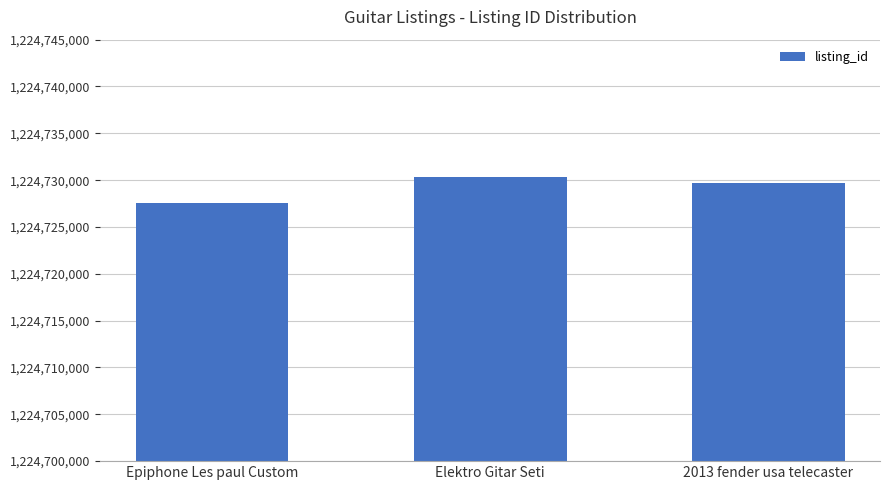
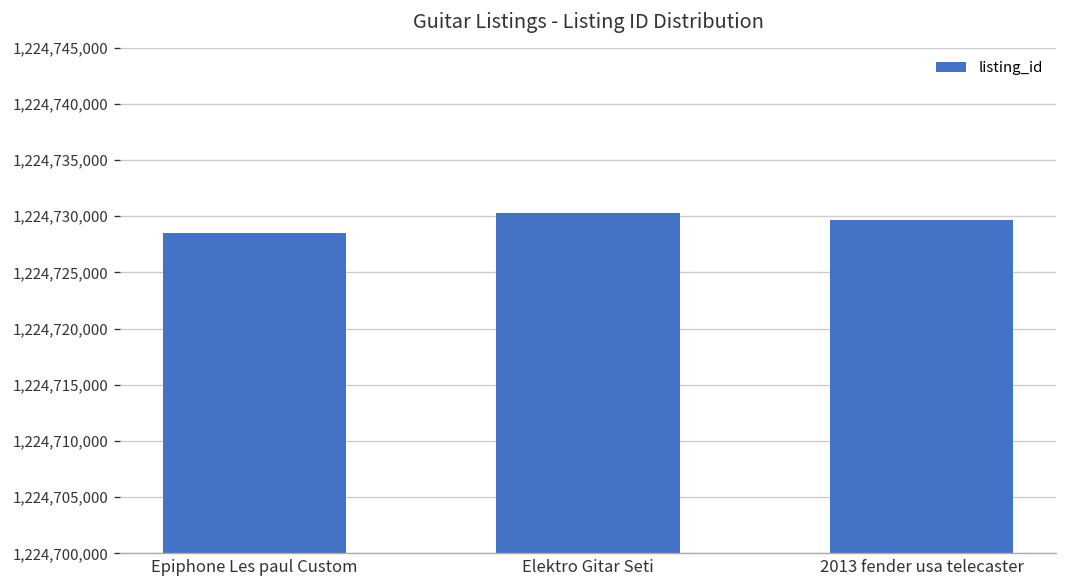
  {
-   "Epiphone Les paul Custom": "1,224,727,600",
+   "Epiphone Les paul Custom": "1,224,728,500",
    "Elektro Gitar Seti": "1,224,730,000",
    "2013 fender usa telecaster": "1,224,730,000"
  }
